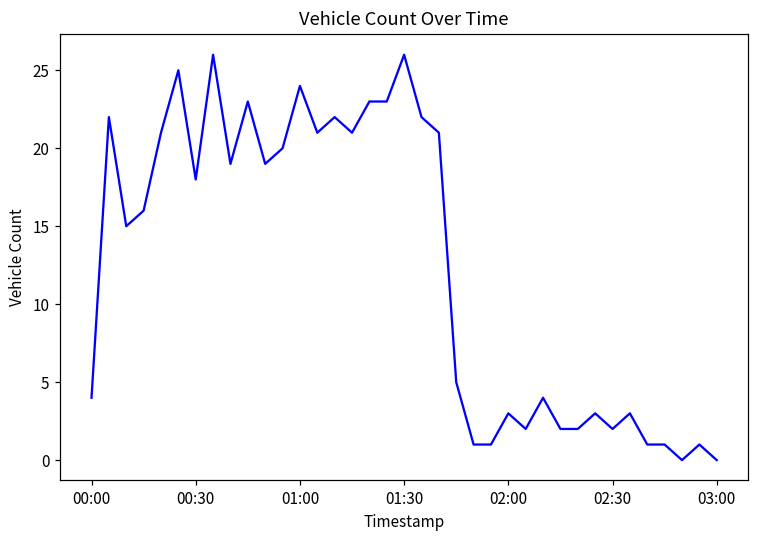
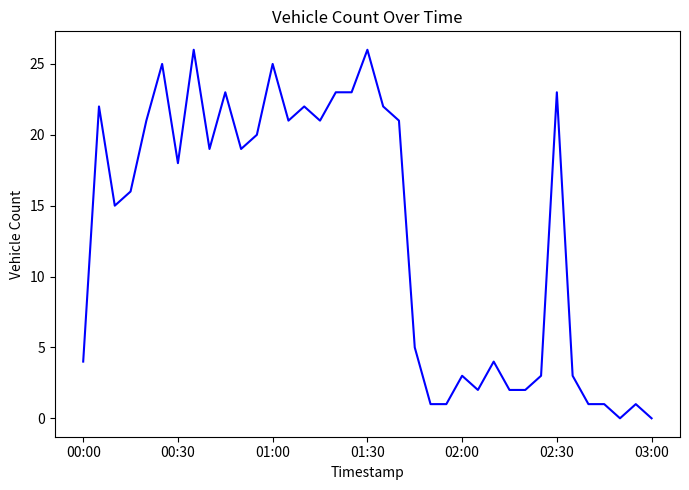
  {
    "00:00": 4,
    "00:30": 18,
-   "01:00": 24,
+   "01:00": 25,
    "01:30": 26,
    "02:00": 3,
-   "02:30": 2,
+   "02:30": 23,
    "03:00": 0
  }
